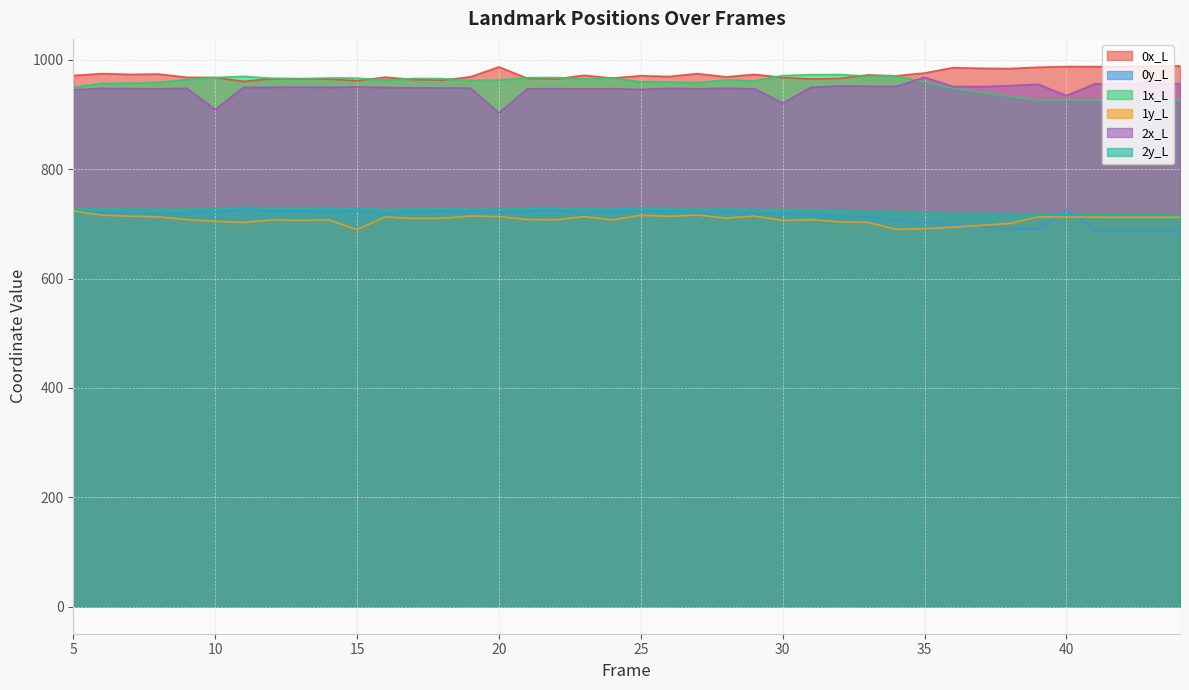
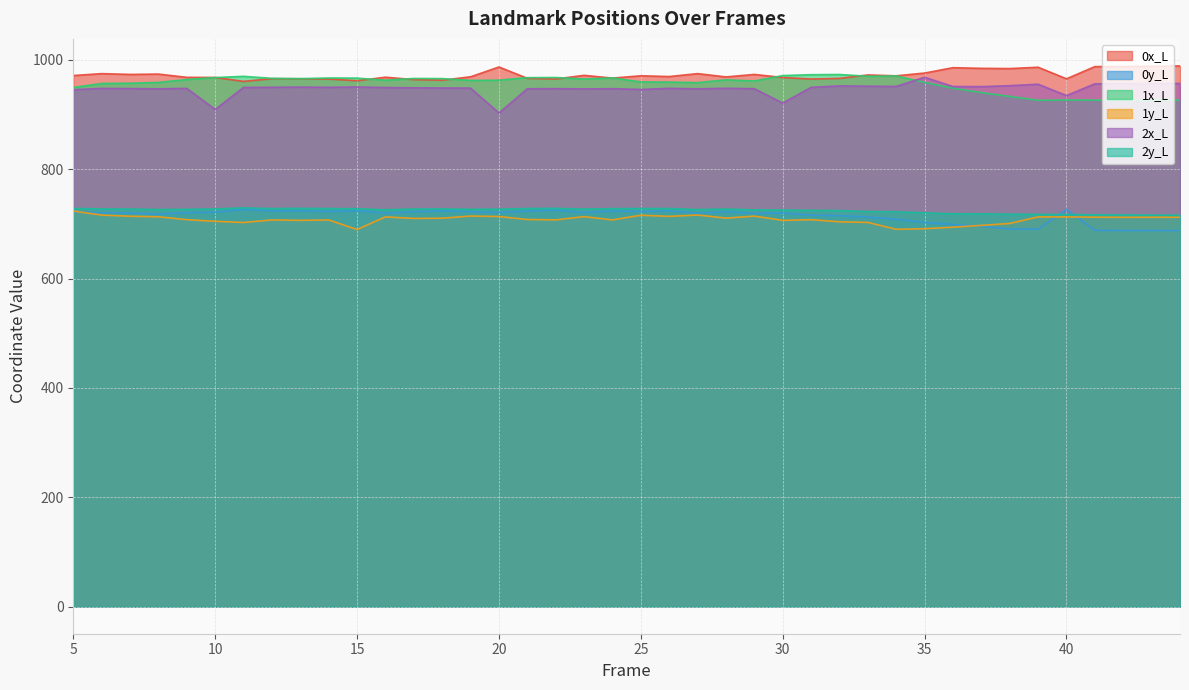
  {
    "0x_L": {
      "5": 970,
      "15": 960,
      "20": 990,
      "25": 970,
      "35": 980,
-     "40": 990
+     "40": 970
    },
    "0y_L": {
      "10": 720,
      "20": 720,
      "25": 720,
      "30": 720,
      "35": 700,
      "40": 730
    },
    "1y_L": {
      "10": 700,
      "15": 690,
      "20": 710,
      "25": 720,
      "30": 710,
      "35": 690
    },
    "2x_L": {
      "10": 910,
      "15": 950,
      "20": 900,
      "25": 950,
      "30": 920,
      "35": 970,
      "40": 930
    }
  }
